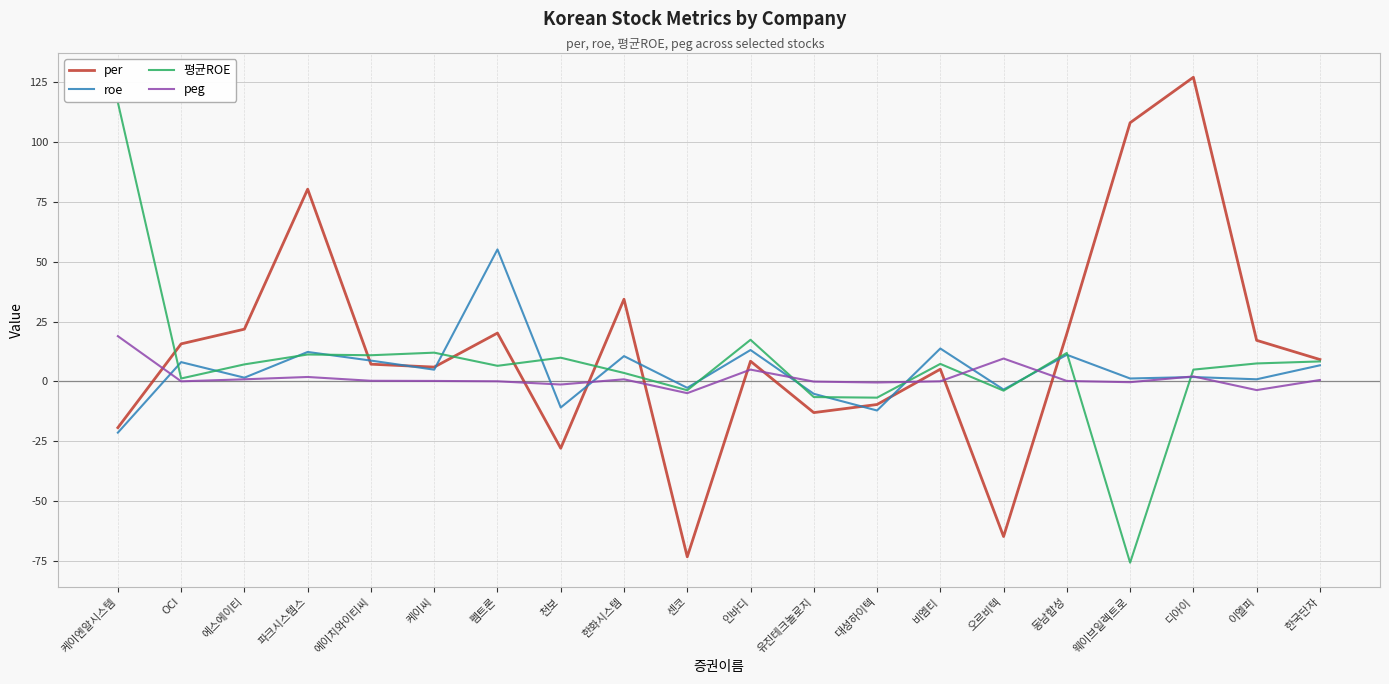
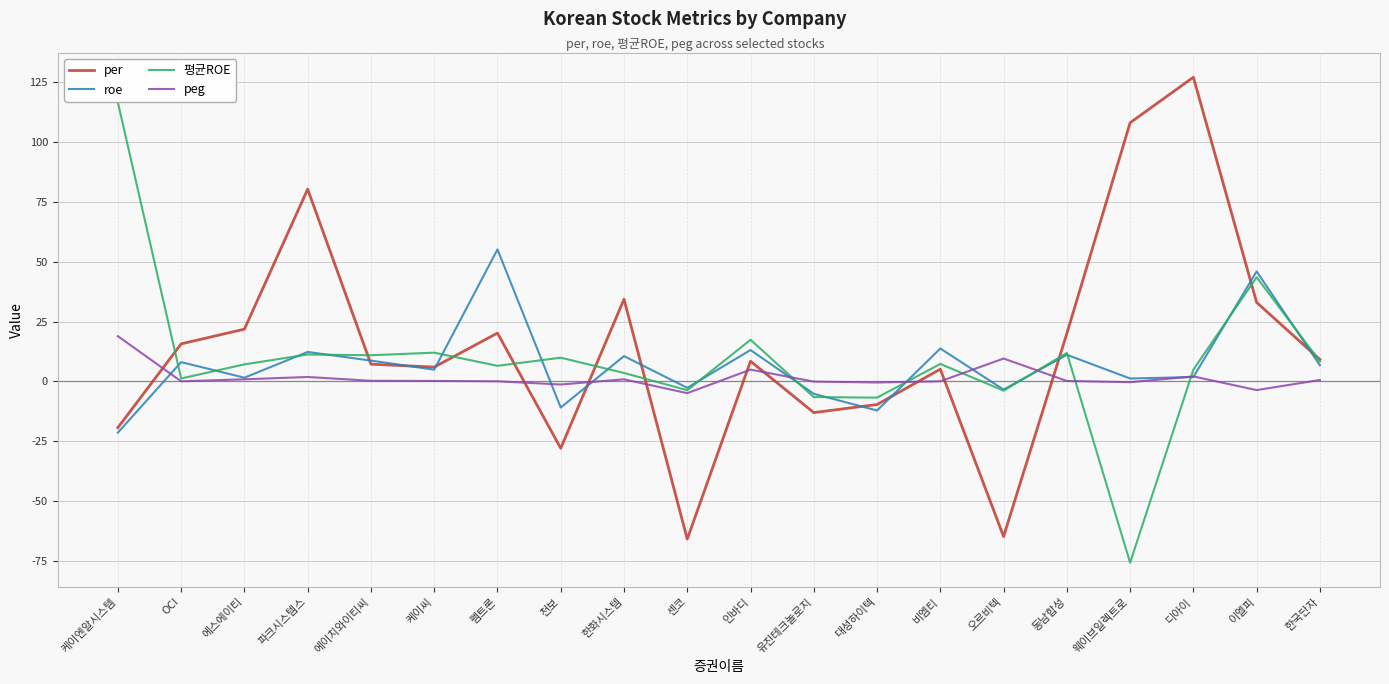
  {
    "per": {
      "케이엔알시스템": -19,
      "OCI": 16,
      "에스에이티": 22,
      "파크시스템스": 80,
      "에이치와이티씨": 7,
      "케이씨": 6,
      "펨트론": 20,
      "천보": -28,
      "한화시스템": 34,
-     "센코": -73,
+     "센코": -66,
      "인바디": 8,
      "유진테크놀로지": -13,
      "대성하이텍": -10,
      "비엠티": 5,
      "오르비텍": -65,
      "동남합성": 20,
      "웨이브일렉트로": 108,
      "디아이": 127,
-     "이엘피": 17
+     "이엘피": 33
    },
    "roe": {
      "케이엔알시스템": -21,
      "OCI": 8,
      "에이치와이티씨": 9,
      "케이씨": 5,
      "펨트론": 55,
      "천보": -11,
      "한화시스템": 11,
      "인바디": 13,
      "유진테크놀로지": -5,
      "대성하이텍": -12,
      "비엠티": 14,
      "웨이브일렉트로": 1,
-     "이엘피": 1,
+     "이엘피": 46,
      "한국단자": 7
    },
    "평균ROE": {
      "케이엔알시스템": 116,
      "OCI": 1,
      "에스에이티": 7,
      "에이치와이티씨": 11,
      "케이씨": 12,
      "펨트론": 7,
      "천보": 10,
      "한화시스템": 4,
      "인바디": 17,
      "유진테크놀로지": -7,
      "대성하이텍": -7,
      "비엠티": 7,
      "웨이브일렉트로": -76,
      "디아이": 5,
-     "이엘피": 8
+     "이엘피": 43
    },
    "peg": {
      "케이엔알시스템": 19,
      "OCI": 0,
      "파크시스템스": 2,
      "에이치와이티씨": 0,
      "케이씨": 0,
      "펨트론": 0,
      "천보": -1,
      "한화시스템": 1,
      "센코": -5,
      "인바디": 5,
      "유진테크놀로지": 0,
      "대성하이텍": 0,
      "비엠티": 0,
      "오르비텍": 10,
      "동남합성": 0,
      "웨이브일렉트로": 0,
      "이엘피": -4,
      "한국단자": 1
    }
  }
